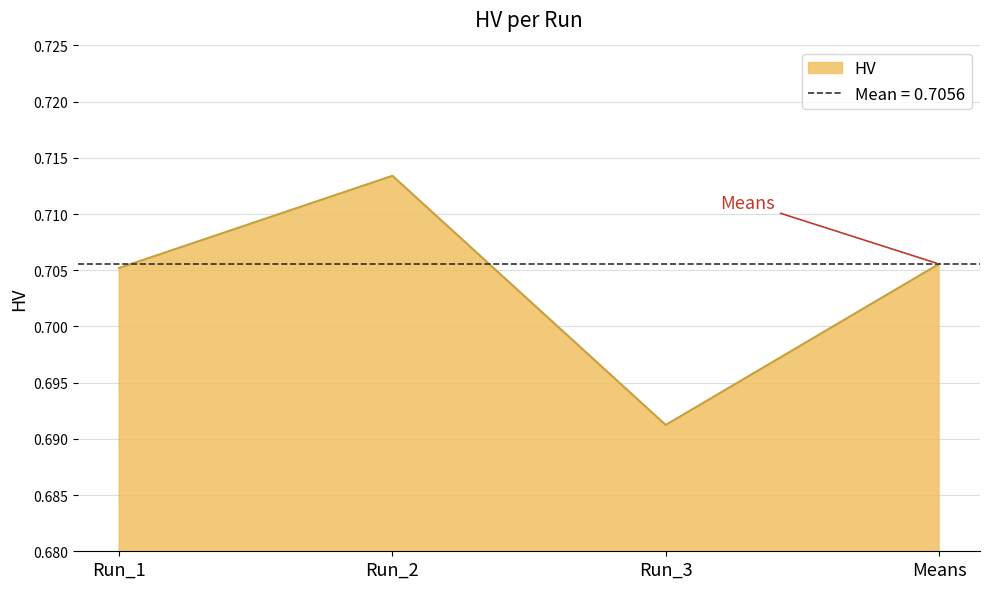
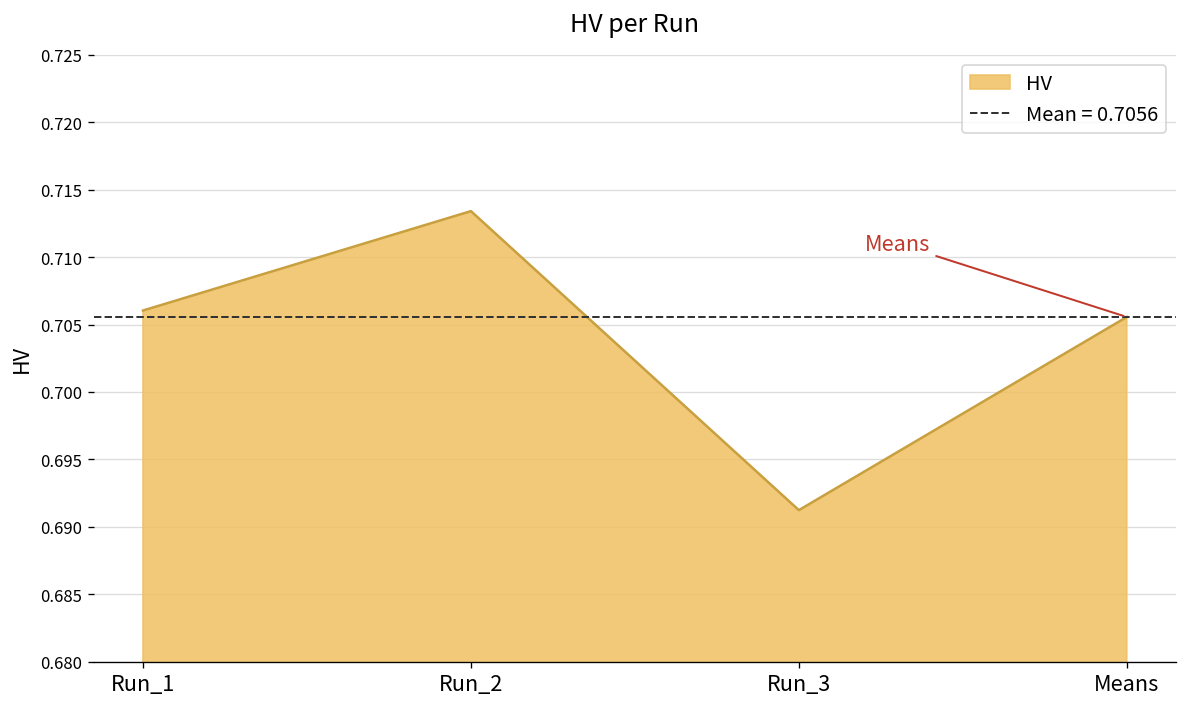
  {
-   "Run_1": 0.7052,
+   "Run_1": 0.7060,
    "Run_2": 0.7134,
    "Run_3": 0.6912,
    "Means": 0.7056
  }
